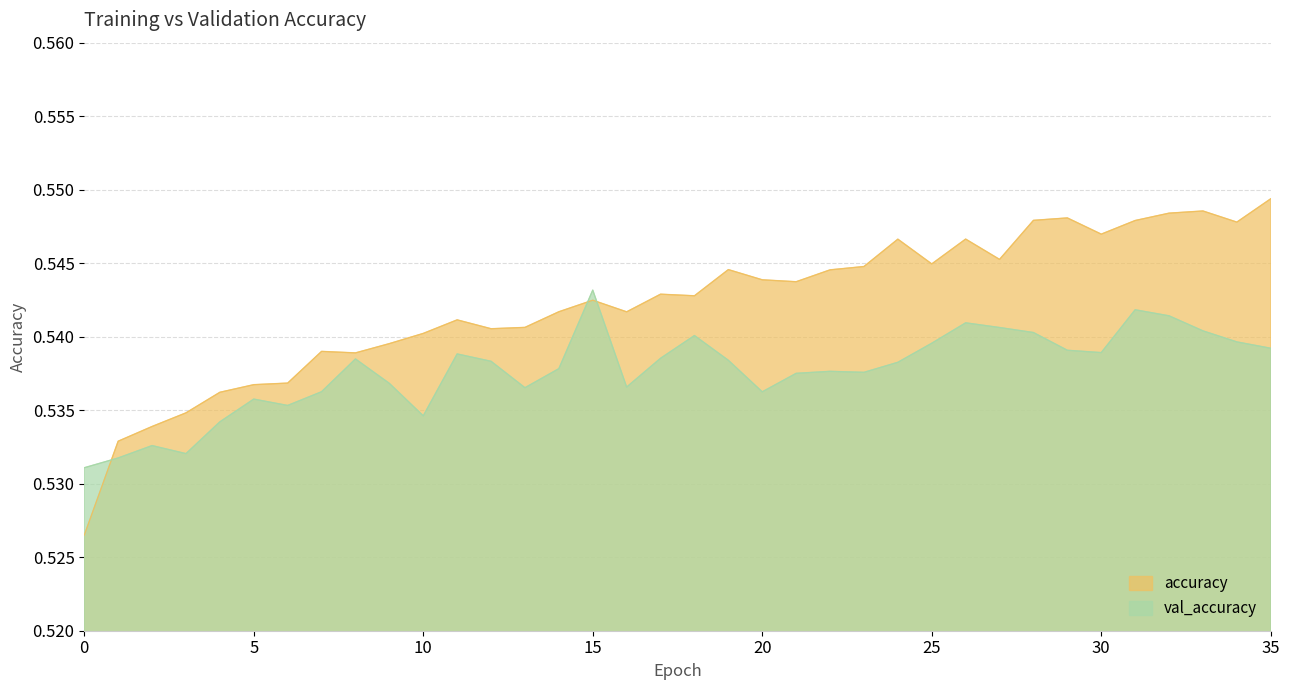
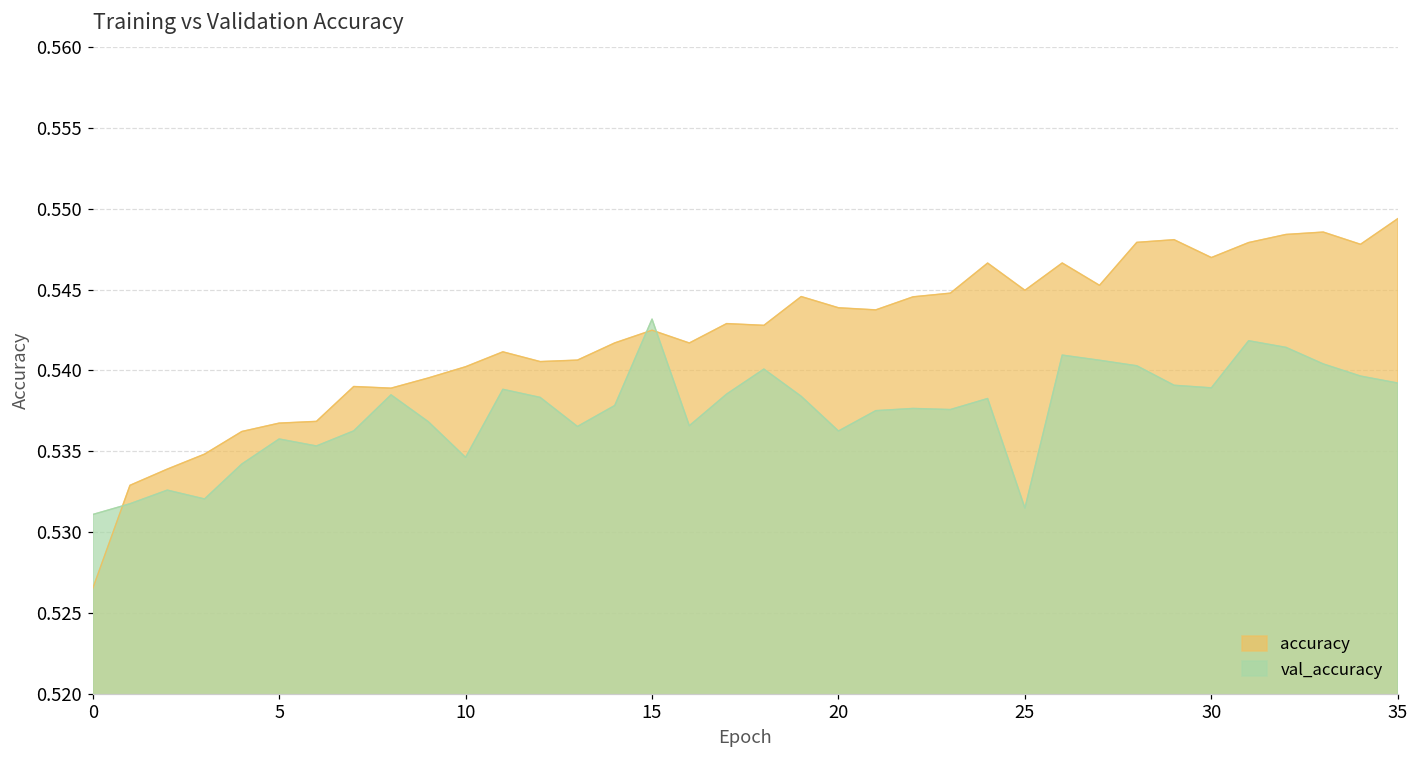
  {
    "accuracy": {
      "0": 0.5265,
      "5": 0.5367,
      "10": 0.5402,
      "15": 0.5425,
      "20": 0.5439,
      "25": 0.5450,
      "30": 0.5470,
      "35": 0.5494
    },
    "val_accuracy": {
      "0": 0.5311,
      "5": 0.5358,
      "10": 0.5346,
      "15": 0.5432,
      "20": 0.5362,
-     "25": 0.5396,
+     "25": 0.5315,
      "30": 0.5389,
      "35": 0.5392
    }
  }
